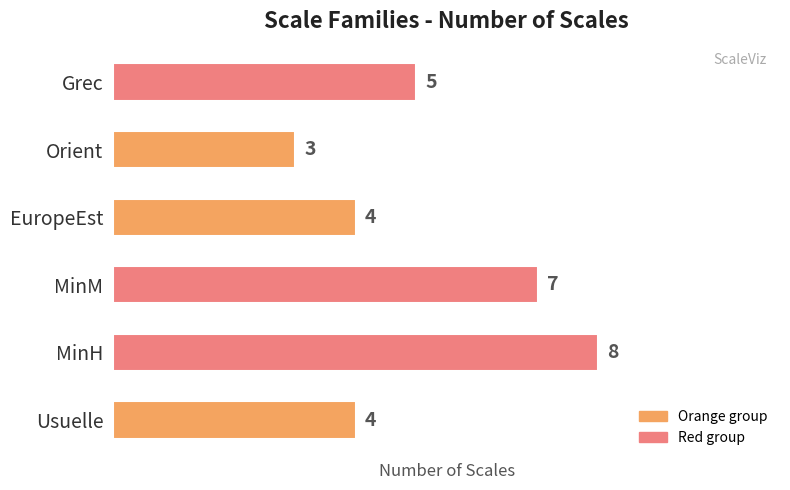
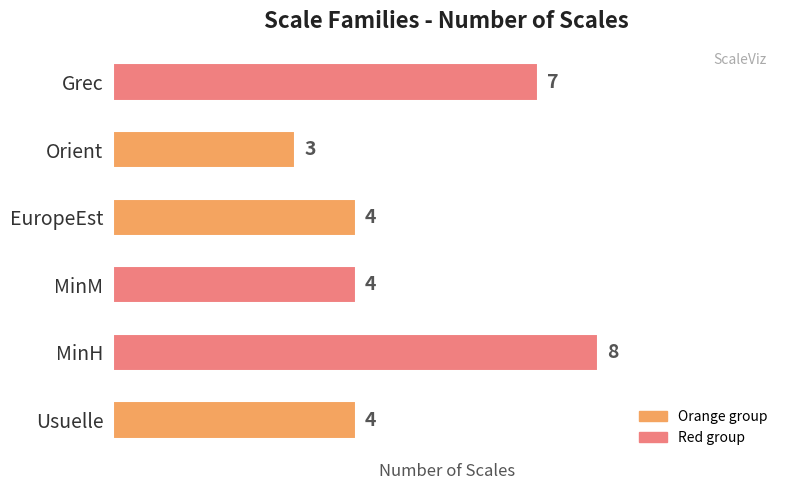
  {
-   "Grec": 5,
+   "Grec": 7,
    "Orient": 3,
    "EuropeEst": 4,
-   "MinM": 7,
+   "MinM": 4,
    "MinH": 8,
    "Usuelle": 4
  }
